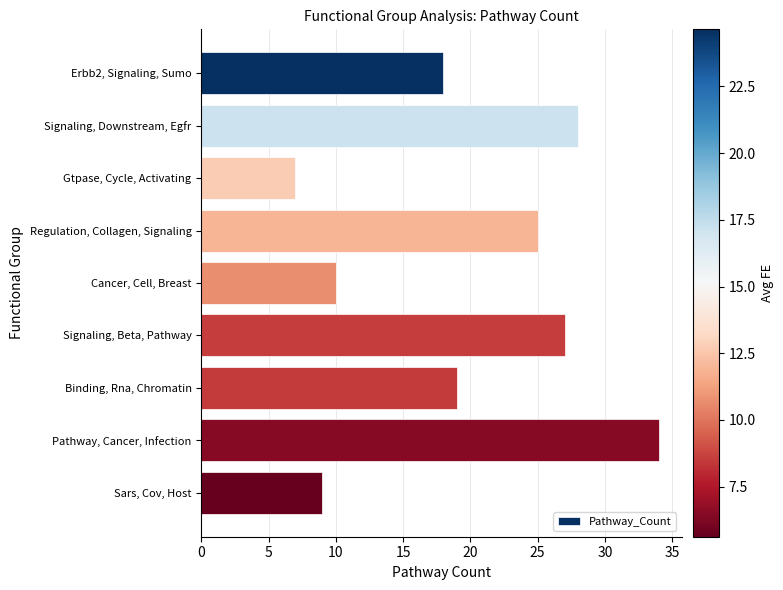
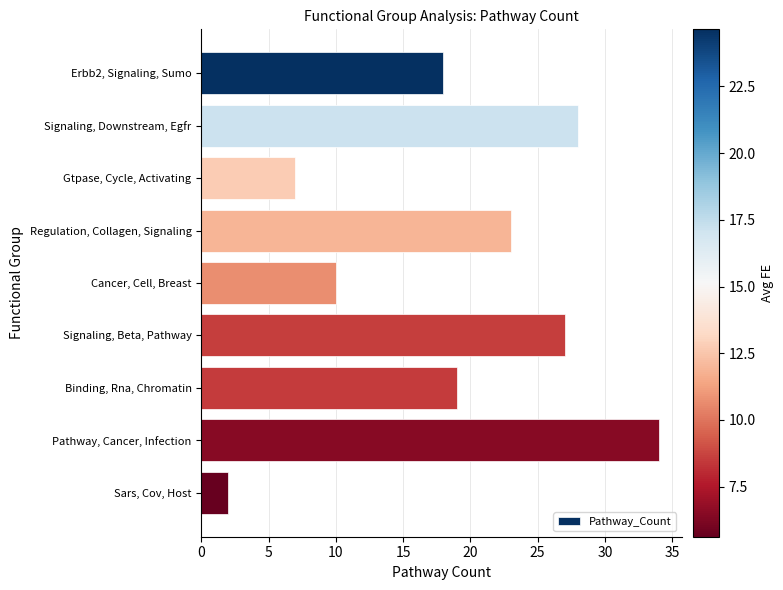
  {
    "Erbb2, Signaling, Sumo": 18,
    "Signaling, Downstream, Egfr": 28,
    "Gtpase, Cycle, Activating": 7,
-   "Regulation, Collagen, Signaling": 25,
+   "Regulation, Collagen, Signaling": 23,
    "Cancer, Cell, Breast": 10,
    "Signaling, Beta, Pathway": 27,
    "Binding, Rna, Chromatin": 19,
    "Pathway, Cancer, Infection": 34,
-   "Sars, Cov, Host": 9
+   "Sars, Cov, Host": 2
  }
